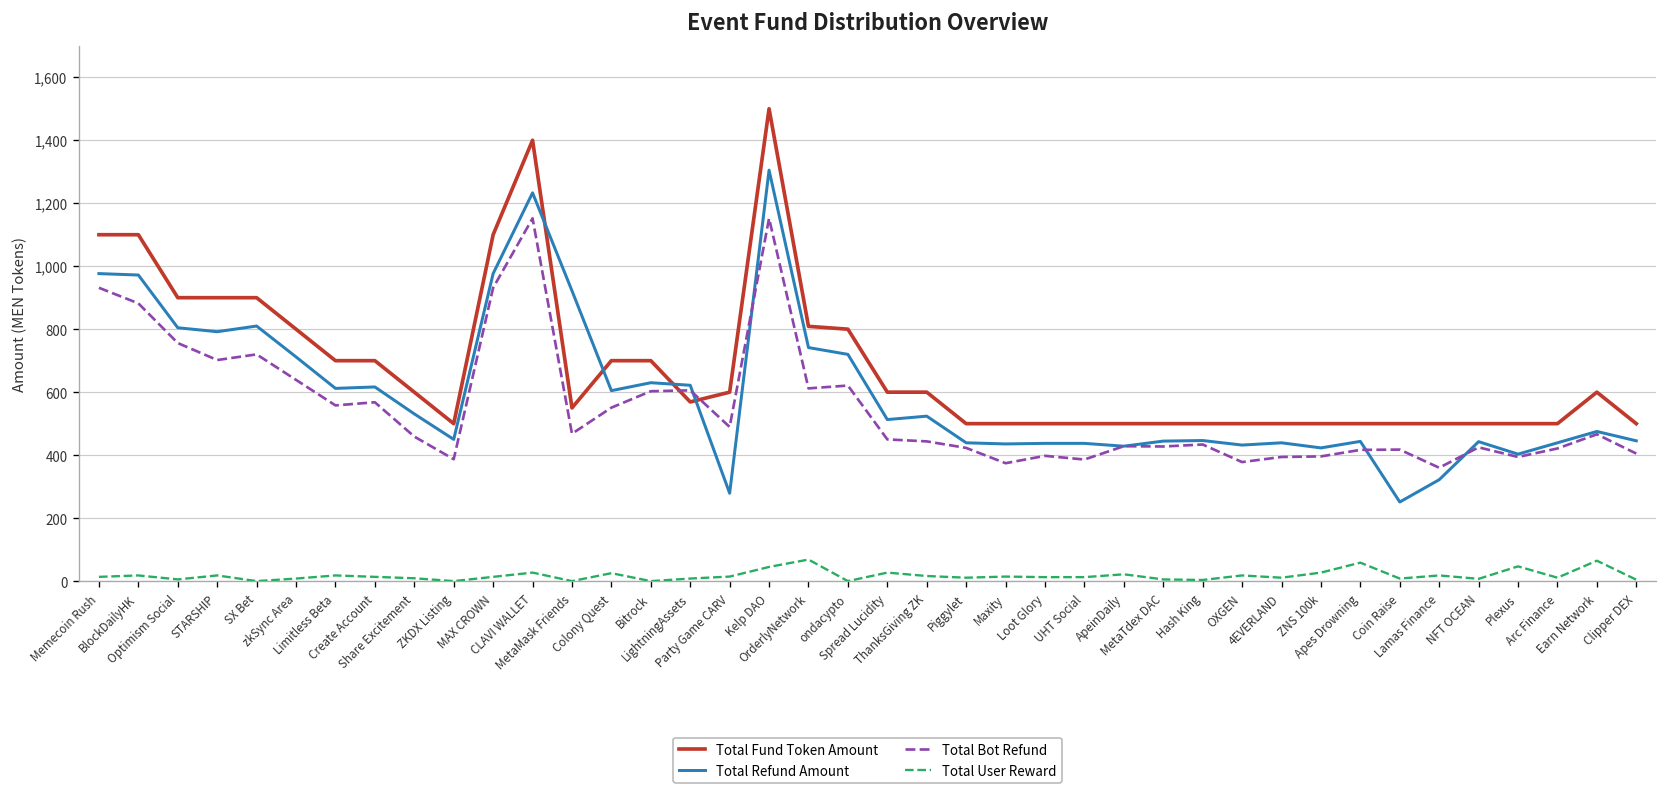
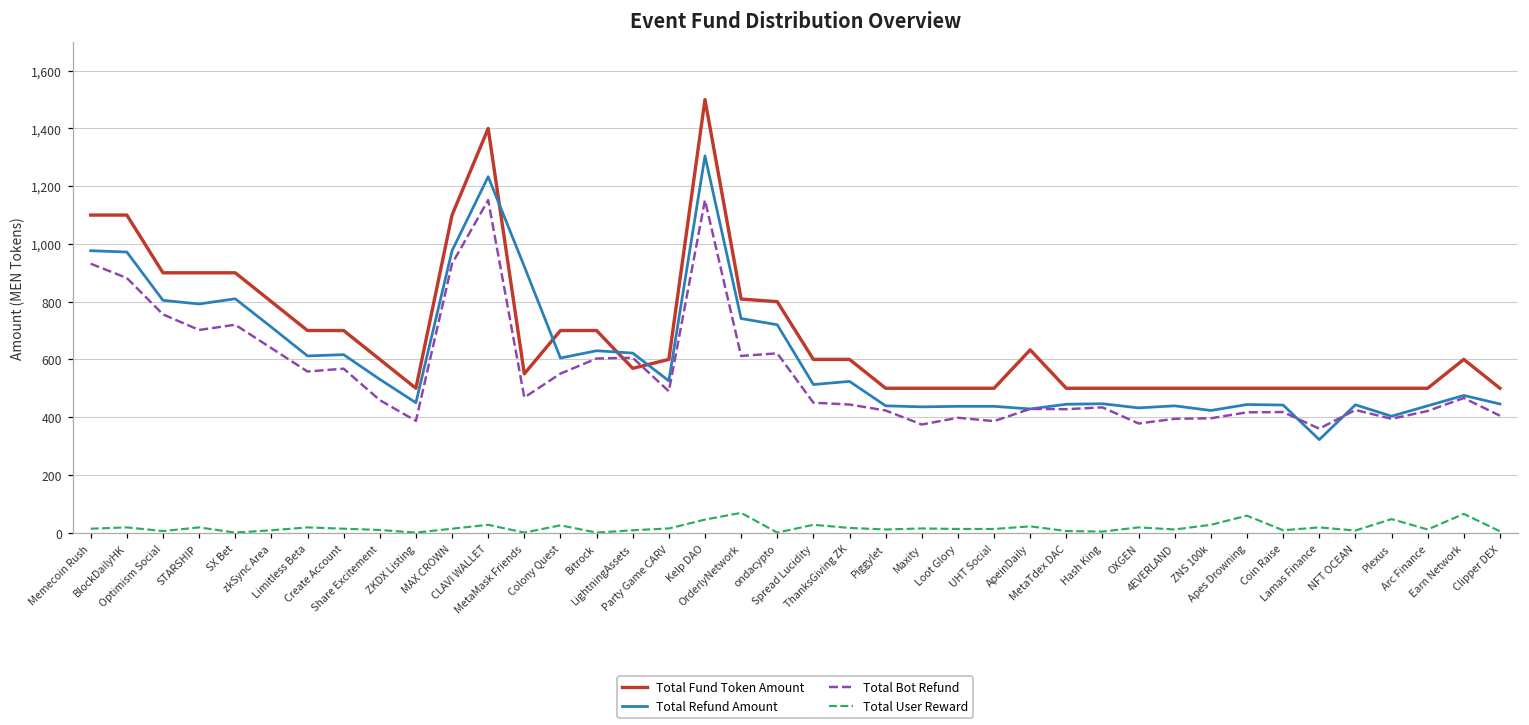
  {
    "Total Fund Token Amount": {
      "Memecoin Rush": "1,100",
      "BlockDailyHK": "1,100",
      "Optimism Social": "900",
      "STARSHIP": "900",
      "SX Bet": "900",
      "zkSync Area": "800",
      "Limitless Beta": "700",
      "Create Account": "700",
      "Share Excitement": "600",
      "ZKDX Listing": "500",
      "MAX CROWN": "1,100",
      "CLAVI WALLET": "1,400",
      "MetaMask Friends": "550",
      "Colony Quest": "700",
      "Bitrock": "700",
      "LightningAssets": "570",
      "Party Game CARV": "600",
      "Kelp DAO": "1,500",
      "OrderlyNetwork": "810",
      "ondacypto": "800",
      "Spread Lucidity": "600",
      "ThanksGiving ZK": "600",
      "Piggylet": "500",
      "Maxity": "500",
      "Loot Glory": "500",
      "UHT Social": "500",
-     "ApeinDaily": "500",
+     "ApeinDaily": "630",
      "MetaTdex DAC": "500",
      "Hash King": "500",
      "OXGEN": "500",
      "4EVERLAND": "500",
      "ZNS 100k": "500",
      "Apes Drowning": "500",
      "Coin Raise": "500",
      "Lamas Finance": "500",
      "NFT OCEAN": "500",
      "Plexus": "500",
      "Arc Finance": "500",
      "Earn Network": "600",
      "Clipper DEX": "500"
    },
    "Total Refund Amount": {
      "Memecoin Rush": "980",
      "BlockDailyHK": "970",
      "Optimism Social": "800",
      "STARSHIP": "790",
      "SX Bet": "810",
      "zkSync Area": "710",
      "Limitless Beta": "610",
      "Create Account": "620",
      "Share Excitement": "530",
      "ZKDX Listing": "450",
      "MAX CROWN": "980",
      "CLAVI WALLET": "1,230",
      "MetaMask Friends": "920",
      "Colony Quest": "600",
      "Bitrock": "630",
      "LightningAssets": "620",
-     "Party Game CARV": "280",
+     "Party Game CARV": "530",
      "Kelp DAO": "1,310",
      "OrderlyNetwork": "740",
      "ondacypto": "720",
      "Spread Lucidity": "510",
      "ThanksGiving ZK": "520",
      "Piggylet": "440",
      "Maxity": "440",
      "Loot Glory": "440",
      "UHT Social": "440",
      "MetaTdex DAC": "440",
      "Hash King": "450",
      "OXGEN": "430",
      "4EVERLAND": "440",
      "ZNS 100k": "420",
      "Apes Drowning": "440",
-     "Coin Raise": "250",
+     "Coin Raise": "440",
      "Lamas Finance": "320",
      "NFT OCEAN": "440",
      "Arc Finance": "440",
      "Clipper DEX": "450"
    },
    "Total Bot Refund": {
      "Memecoin Rush": "930",
      "BlockDailyHK": "880",
      "Optimism Social": "760",
      "STARSHIP": "700",
      "SX Bet": "720",
      "zkSync Area": "640",
      "Limitless Beta": "560",
      "Create Account": "570",
      "Share Excitement": "460",
      "ZKDX Listing": "390",
      "MAX CROWN": "930",
      "CLAVI WALLET": "1,150",
      "MetaMask Friends": "470",
      "Colony Quest": "550",
      "Bitrock": "600",
      "LightningAssets": "610",
      "Party Game CARV": "490",
      "Kelp DAO": "1,150",
      "OrderlyNetwork": "610",
      "ondacypto": "620",
      "Spread Lucidity": "450",
      "ThanksGiving ZK": "440",
      "Piggylet": "420",
      "Maxity": "370",
      "Loot Glory": "400",
      "UHT Social": "390",
      "MetaTdex DAC": "430",
      "Hash King": "430",
      "OXGEN": "380",
      "4EVERLAND": "390",
      "ZNS 100k": "400",
      "Apes Drowning": "420",
      "Coin Raise": "420",
      "Lamas Finance": "360",
      "NFT OCEAN": "420",
      "Arc Finance": "420",
      "Clipper DEX": "410"
    },
    "Total User Reward": {
      "Memecoin Rush": "10",
      "BlockDailyHK": "20",
      "Optimism Social": "10",
      "STARSHIP": "20",
      "SX Bet": "0",
      "zkSync Area": "10",
      "Limitless Beta": "20",
      "Create Account": "10",
      "Share Excitement": "10",
      "ZKDX Listing": "0",
      "MAX CROWN": "10",
      "CLAVI WALLET": "30",
      "MetaMask Friends": "0",
      "Colony Quest": "30",
      "Bitrock": "0",
      "LightningAssets": "10",
      "Party Game CARV": "10",
      "Kelp DAO": "50",
      "OrderlyNetwork": "70",
      "ondacypto": "0",
      "Spread Lucidity": "30",
      "ThanksGiving ZK": "20",
      "Piggylet": "10",
      "Maxity": "10",
      "Loot Glory": "10",
      "UHT Social": "10",
      "ApeinDaily": "20",
      "MetaTdex DAC": "10",
      "Hash King": "0",
      "OXGEN": "20",
      "4EVERLAND": "10",
      "ZNS 100k": "30",
      "Apes Drowning": "60",
      "Coin Raise": "10",
      "Lamas Finance": "20",
      "NFT OCEAN": "10",
      "Plexus": "50",
      "Arc Finance": "10",
      "Earn Network": "60",
      "Clipper DEX": "0"
    }
  }
